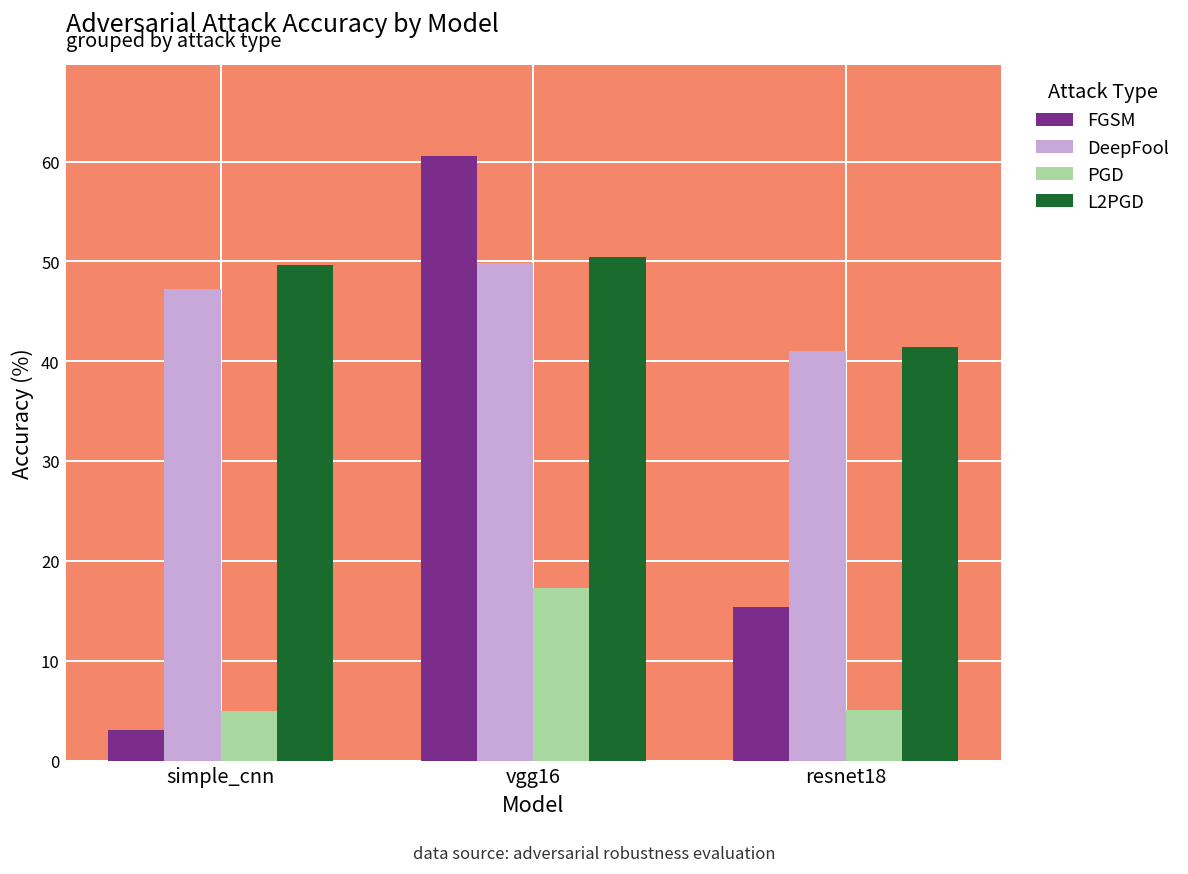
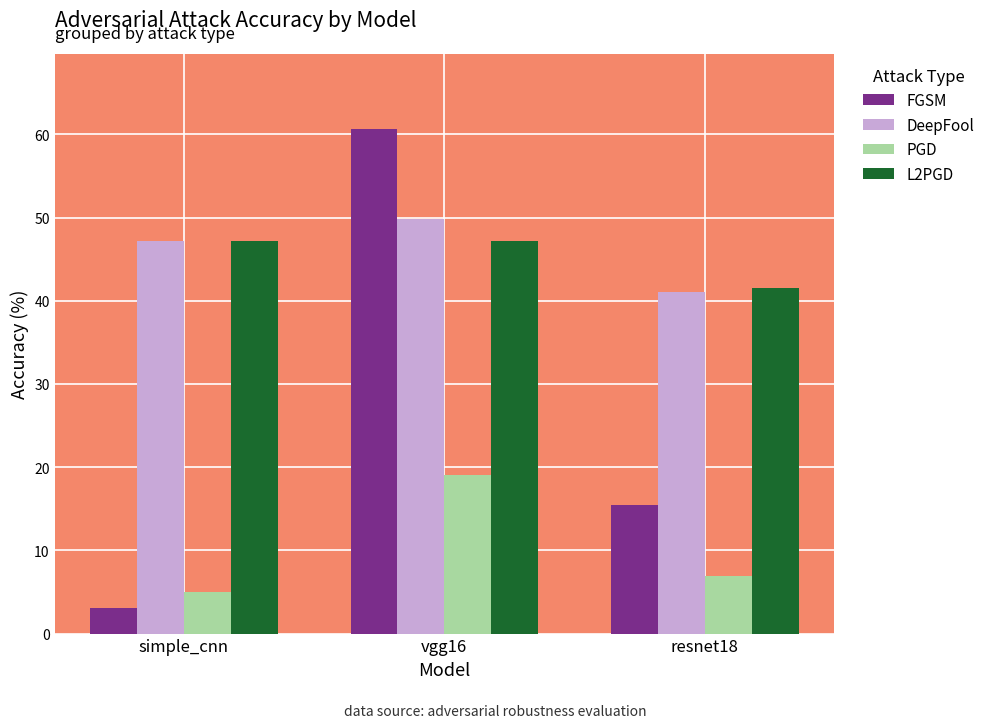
  {
    "FGSM": {
      "simple_cnn": 3,
      "vgg16": 61,
      "resnet18": 15
    },
    "DeepFool": {
      "simple_cnn": 47,
      "vgg16": 50,
      "resnet18": 41
    },
    "PGD": {
      "simple_cnn": 5,
-     "vgg16": 17,
-     "resnet18": 5
+     "vgg16": 19,
+     "resnet18": 7
    },
    "L2PGD": {
-     "simple_cnn": 50,
-     "vgg16": 50,
+     "simple_cnn": 47,
+     "vgg16": 47,
      "resnet18": 41
    }
  }
